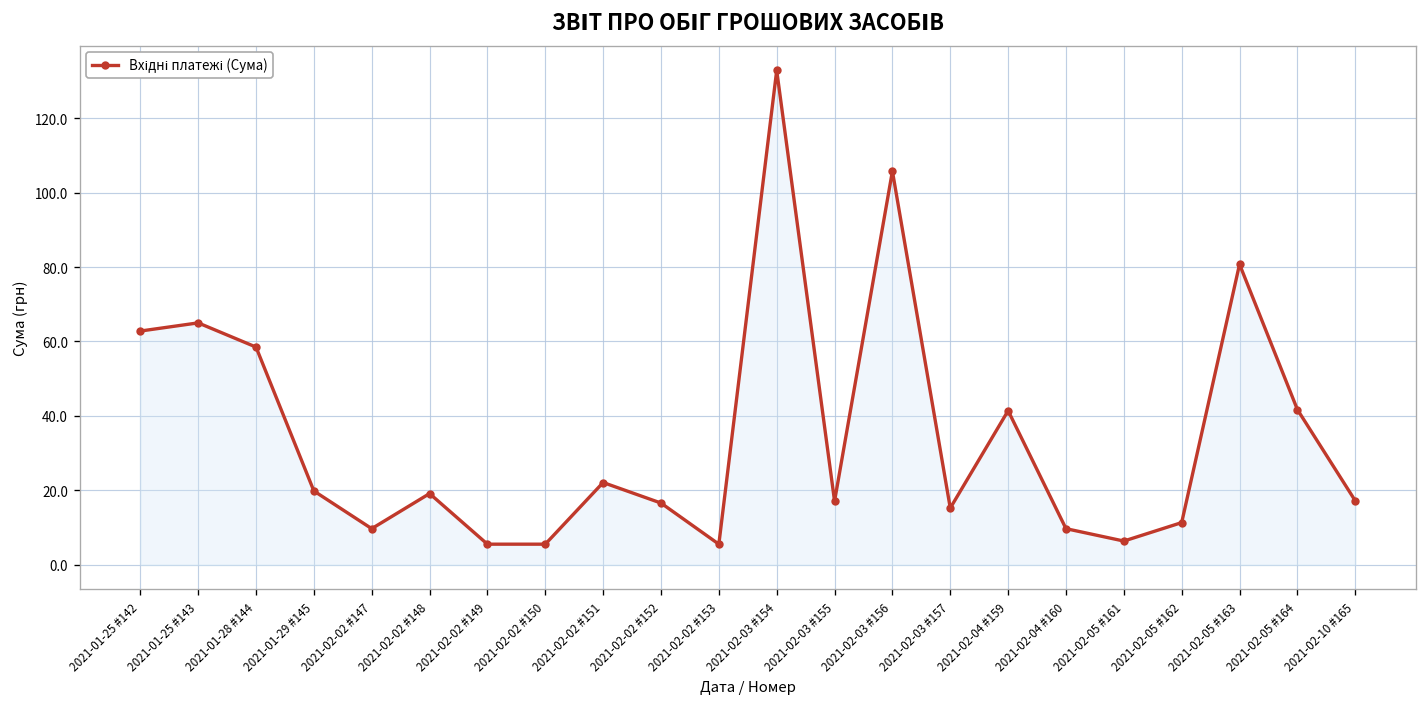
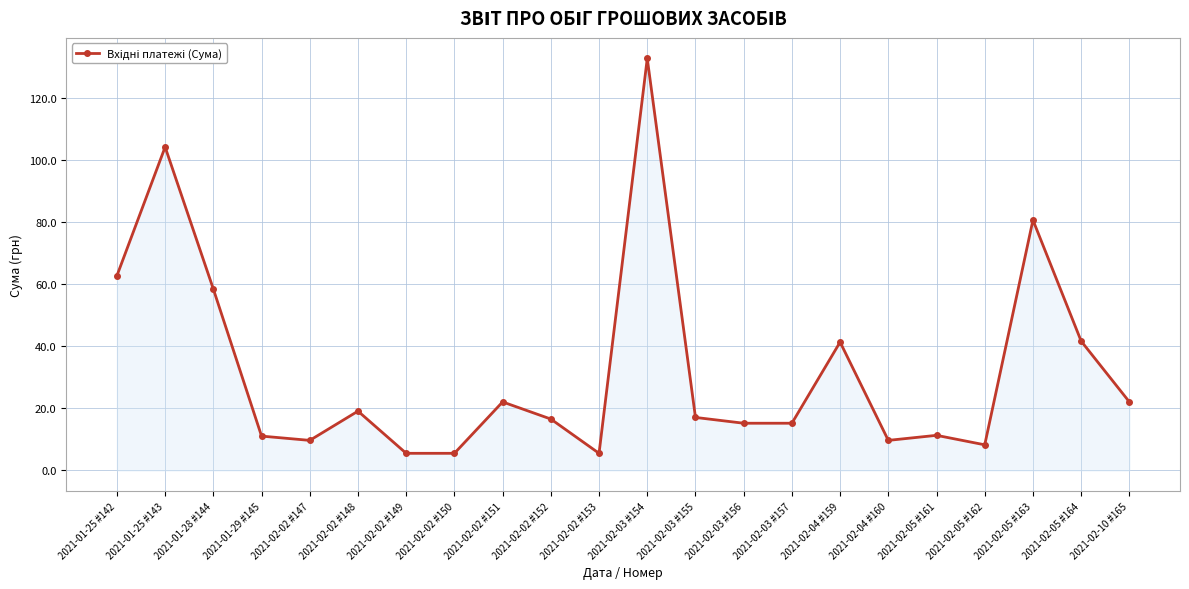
  {
    "2021-01-25 #142": 63,
-   "2021-01-25 #143": 65,
+   "2021-01-25 #143": 104,
    "2021-01-28 #144": 59,
-   "2021-01-29 #145": 20,
+   "2021-01-29 #145": 11,
    "2021-02-02 #147": 10,
    "2021-02-02 #148": 19,
    "2021-02-02 #149": 6,
    "2021-02-02 #150": 6,
    "2021-02-02 #151": 22,
    "2021-02-02 #152": 17,
    "2021-02-02 #153": 6,
    "2021-02-03 #154": 133,
    "2021-02-03 #155": 17,
-   "2021-02-03 #156": 106,
+   "2021-02-03 #156": 15,
    "2021-02-03 #157": 15,
    "2021-02-04 #159": 41,
    "2021-02-04 #160": 10,
-   "2021-02-05 #161": 6,
-   "2021-02-05 #162": 11,
+   "2021-02-05 #161": 11,
+   "2021-02-05 #162": 8,
    "2021-02-05 #163": 81,
    "2021-02-05 #164": 42,
-   "2021-02-10 #165": 17
+   "2021-02-10 #165": 22
  }
